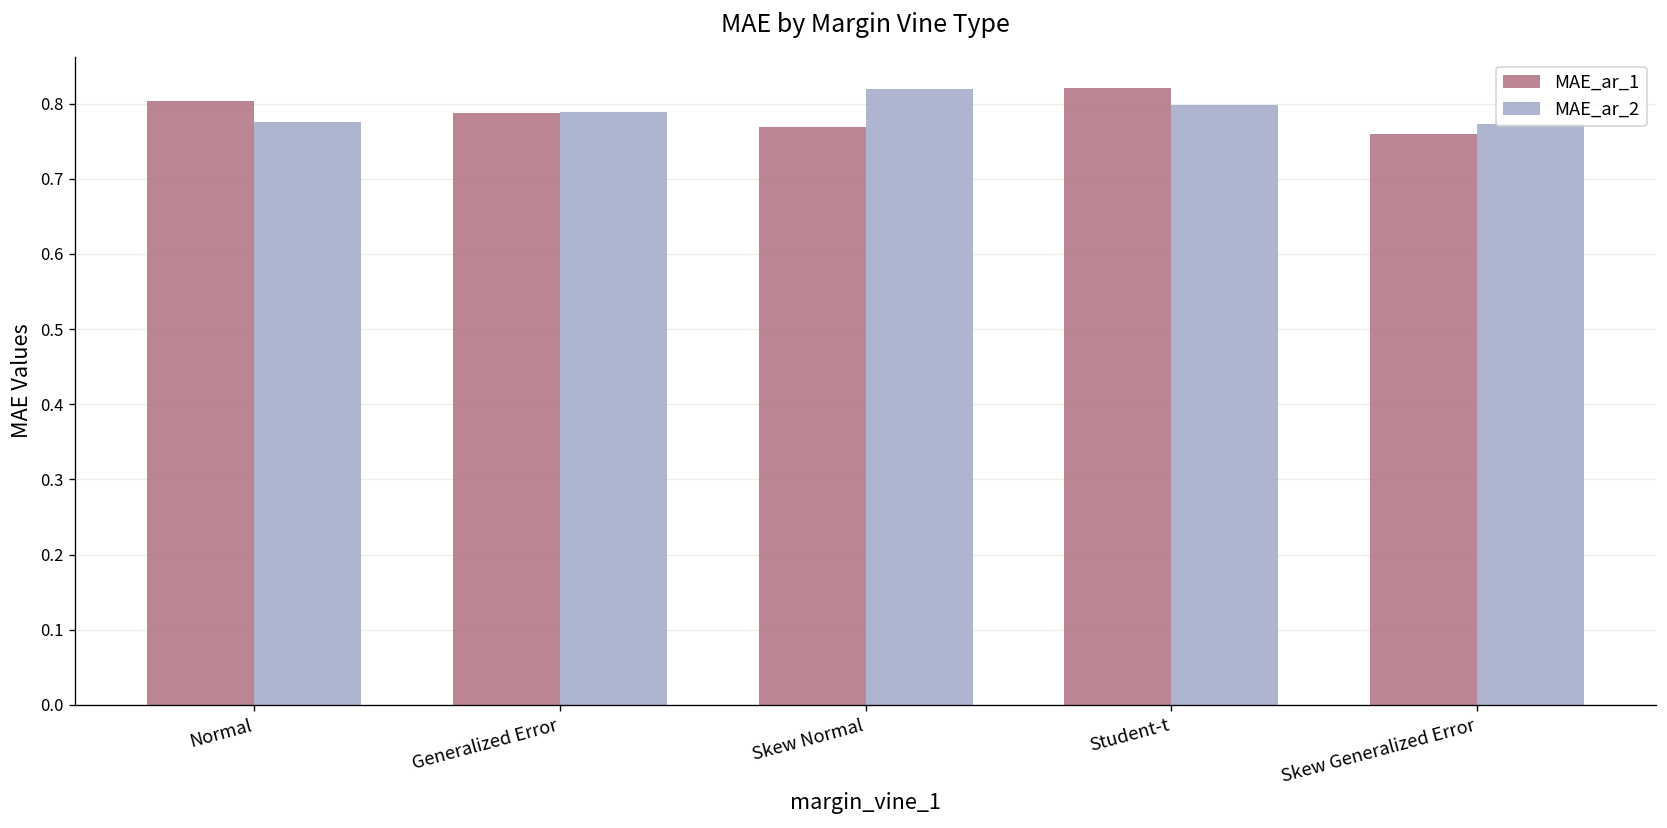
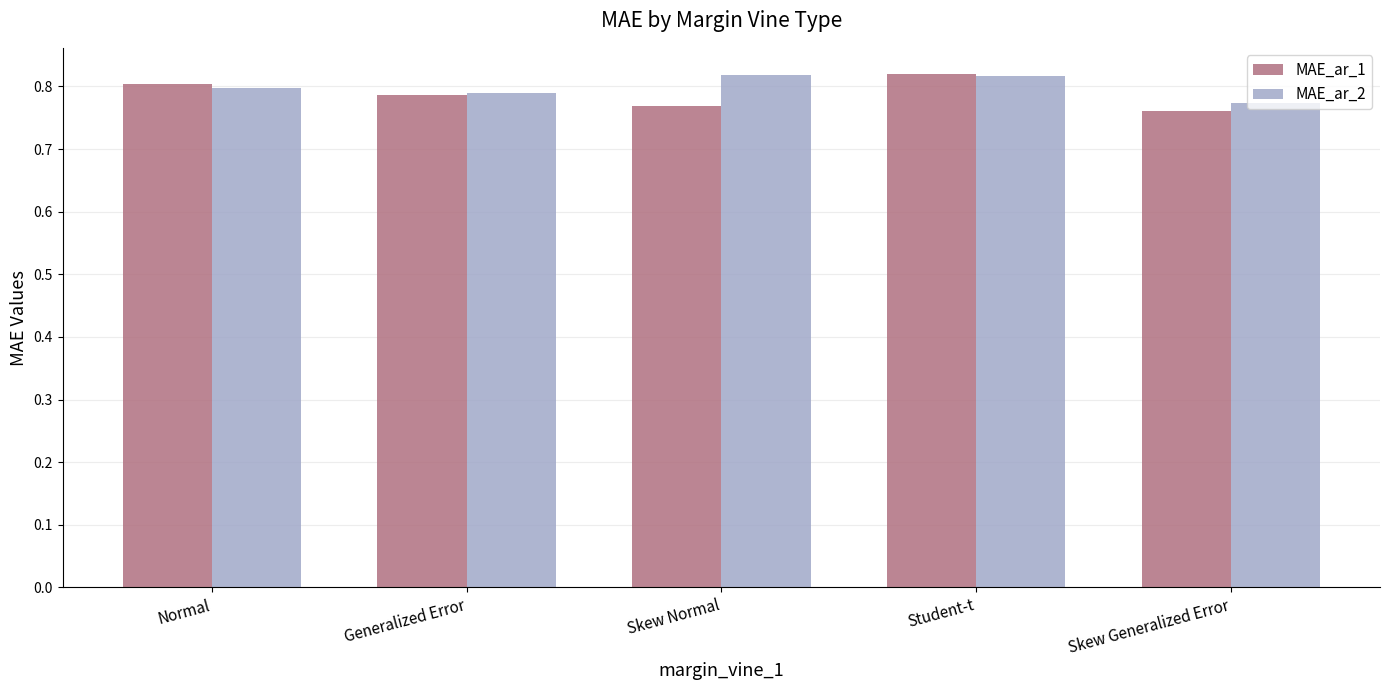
  {
    "MAE_ar_1": {
      "Normal": 0.80,
      "Generalized Error": 0.79,
      "Skew Normal": 0.77,
      "Student-t": 0.82,
      "Skew Generalized Error": 0.76
    },
    "MAE_ar_2": {
-     "Normal": 0.78,
+     "Normal": 0.80,
      "Generalized Error": 0.79,
      "Skew Normal": 0.82,
-     "Student-t": 0.80
+     "Student-t": 0.82
    }
  }
